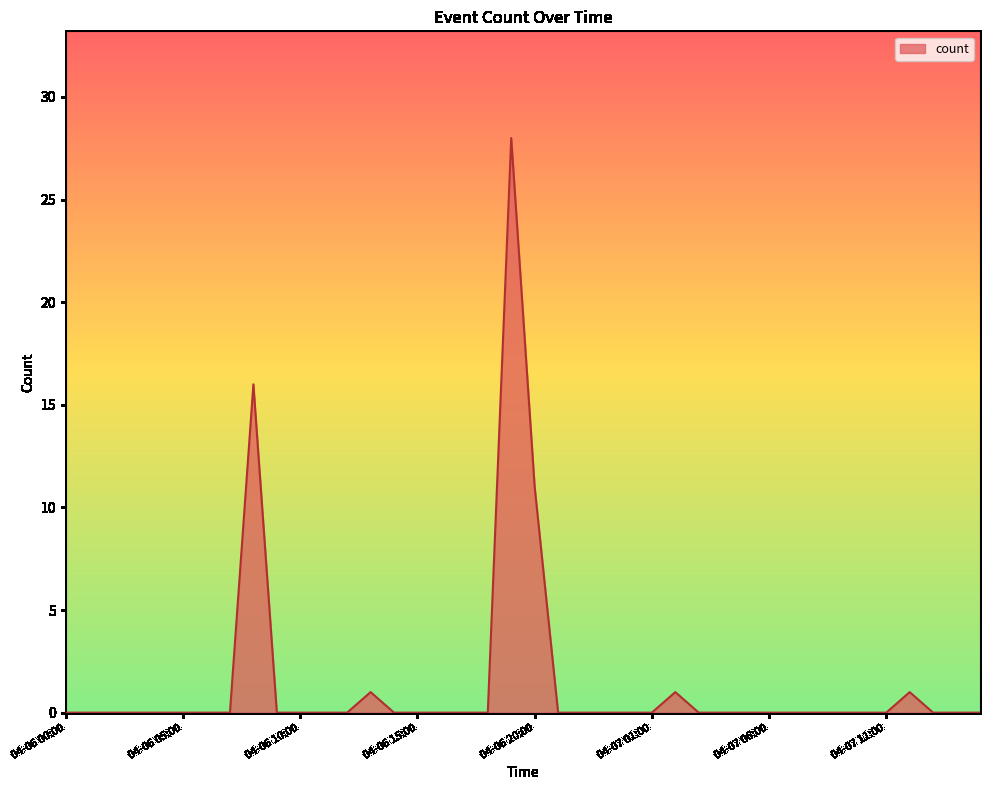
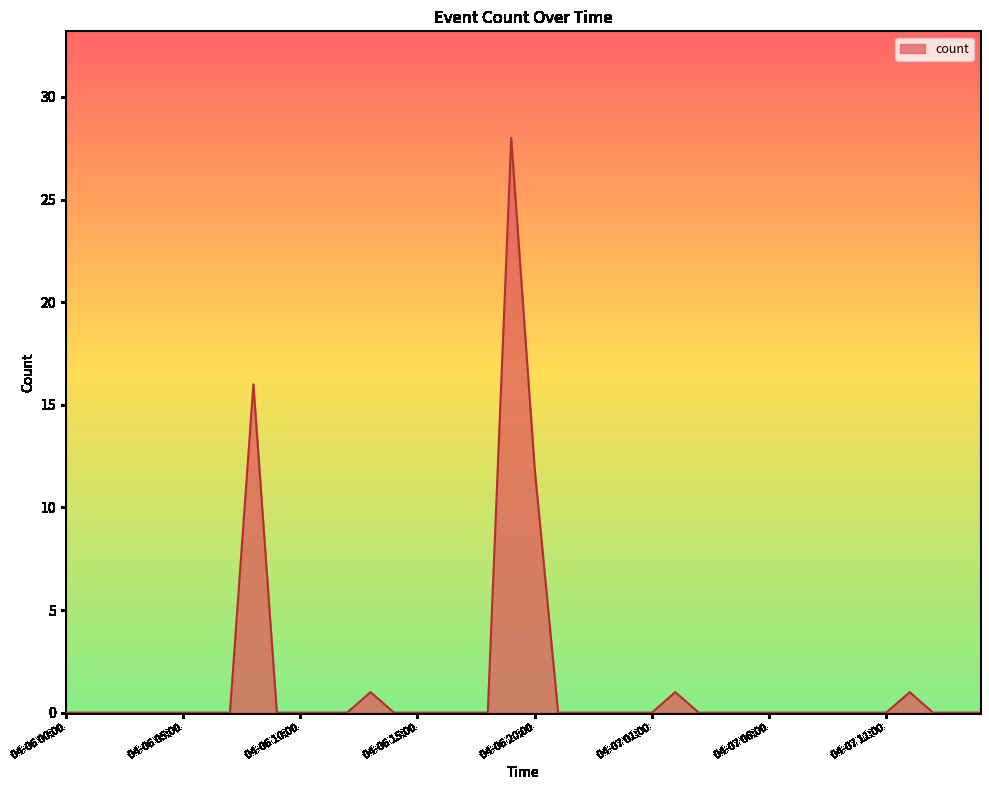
  {
    "04-06 00:00": 0.0,
    "04-06 05:00": 0.0,
    "04-06 10:00": 0.0,
    "04-06 15:00": 0.0,
-   "04-06 20:00": 11.0,
+   "04-06 20:00": 11.9,
    "04-07 01:00": 0.0,
    "04-07 06:00": 0.0,
    "04-07 11:00": 0.0
  }
